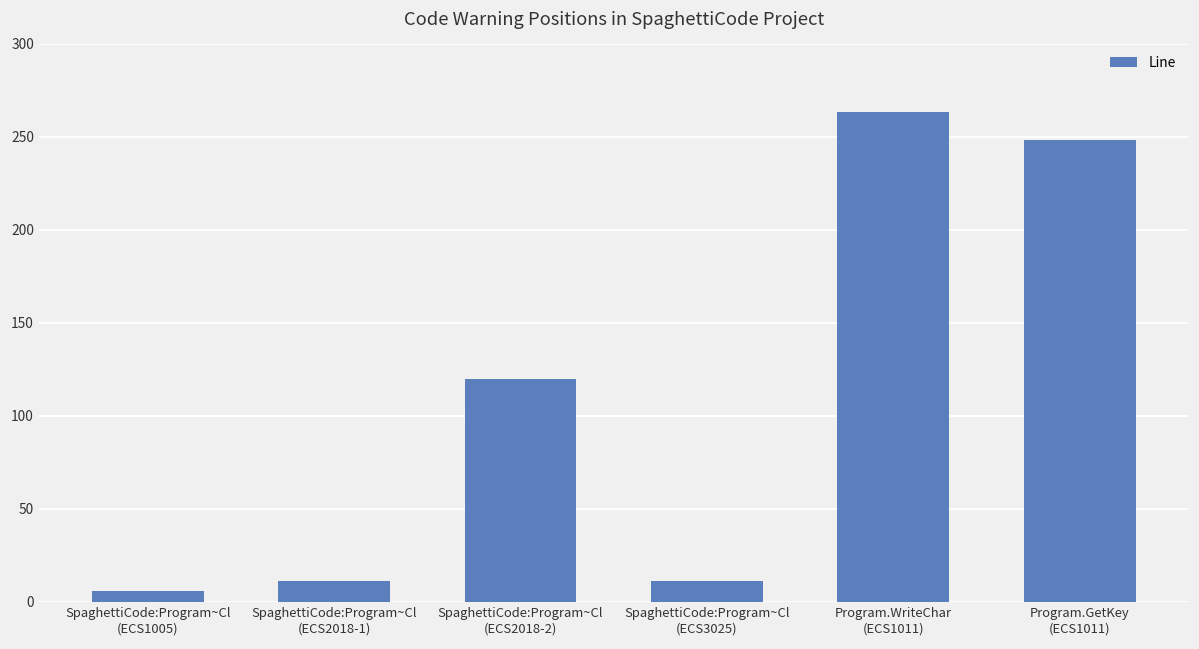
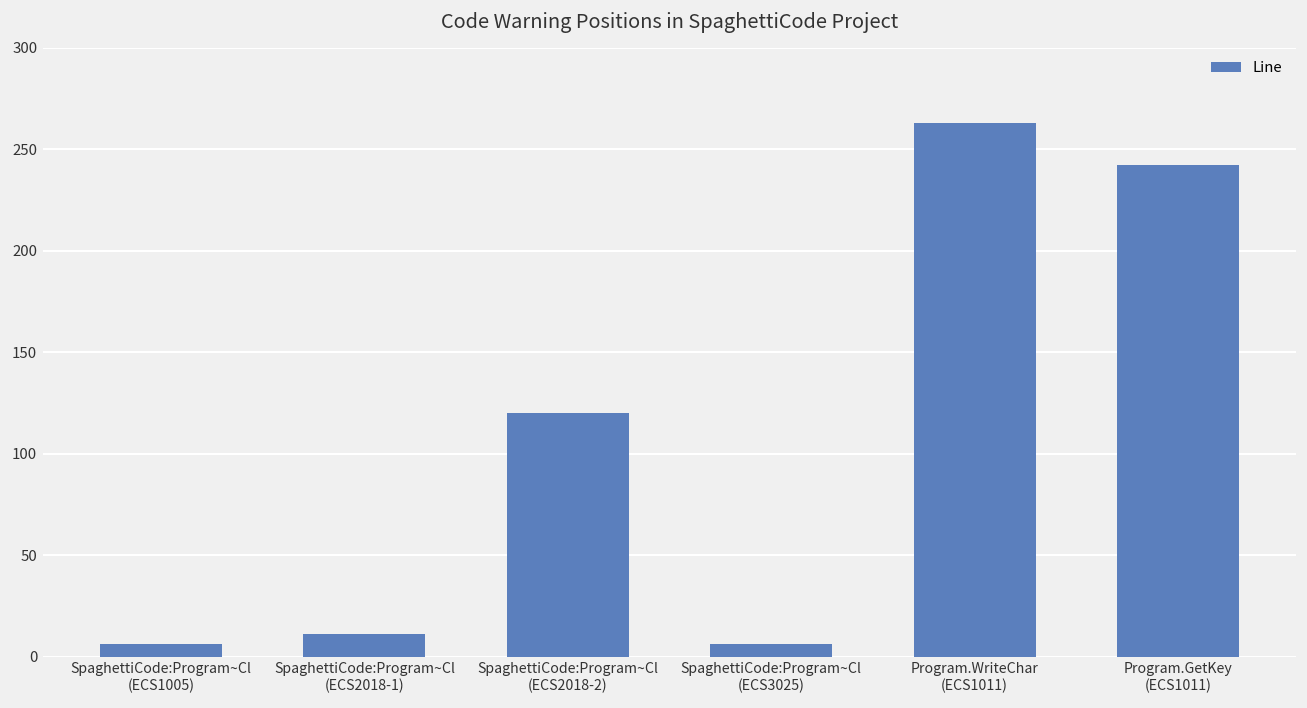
  {
    "SpaghettiCode:Program~Cl (ECS1005)": 6,
    "SpaghettiCode:Program~Cl (ECS2018-1)": 11,
    "SpaghettiCode:Program~Cl (ECS2018-2)": 120,
-   "SpaghettiCode:Program~Cl (ECS3025)": 11,
+   "SpaghettiCode:Program~Cl (ECS3025)": 6,
    "Program.WriteChar (ECS1011)": 263,
-   "Program.GetKey (ECS1011)": 248
+   "Program.GetKey (ECS1011)": 242
  }
